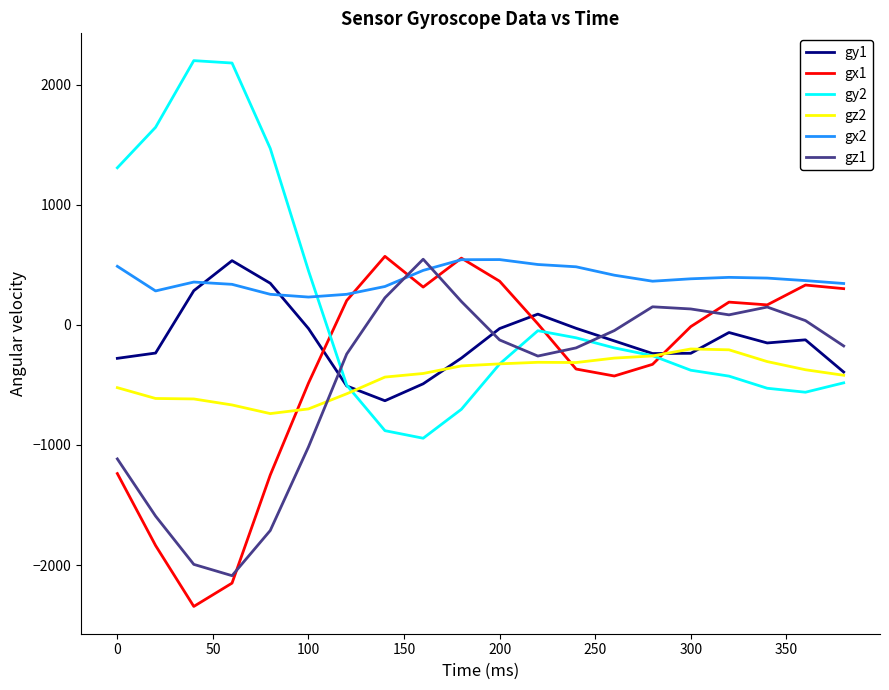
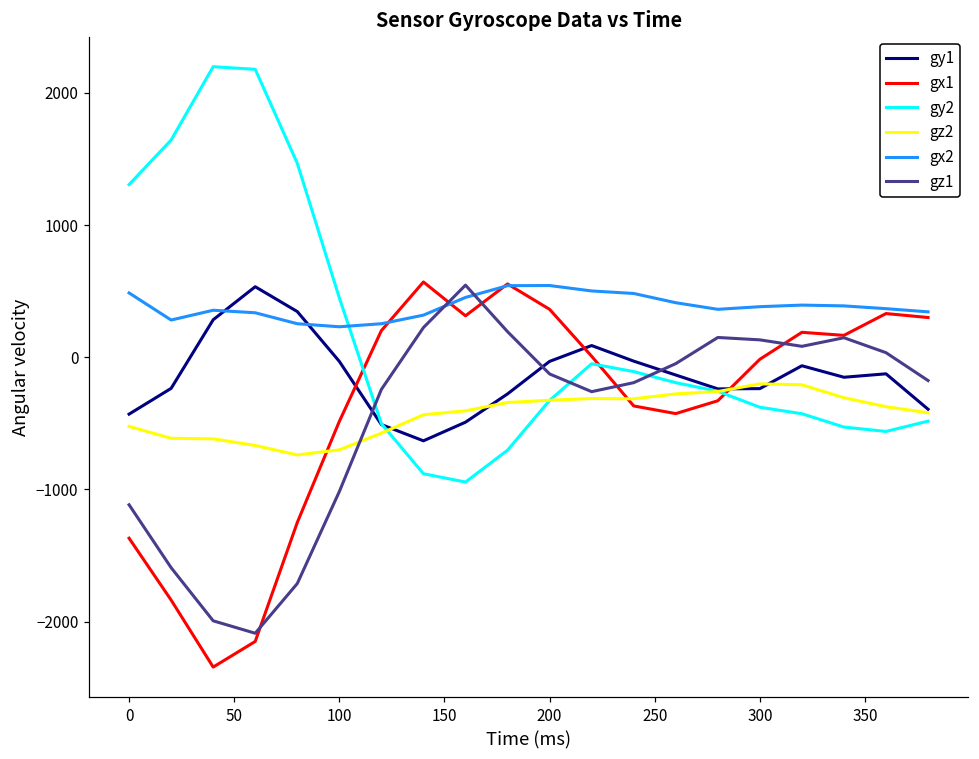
  {
    "gy1": {
-     "0": -280,
+     "0": -430,
      "100": -30,
      "200": -30,
      "300": -240
    },
    "gx1": {
-     "0": -1240,
+     "0": -1370,
      "100": -490,
      "200": 360,
      "300": -20
    },
    "gy2": {
      "0": 1310,
      "100": 450,
      "300": -380
    },
    "gz2": {
      "0": -520,
      "100": -700,
      "300": -200
    },
    "gx2": {
      "0": 490,
      "100": 230,
      "200": 540,
      "300": 380
    },
    "gz1": {
      "0": -1120,
      "100": -1020,
      "200": -130,
      "300": 130
    }
  }
